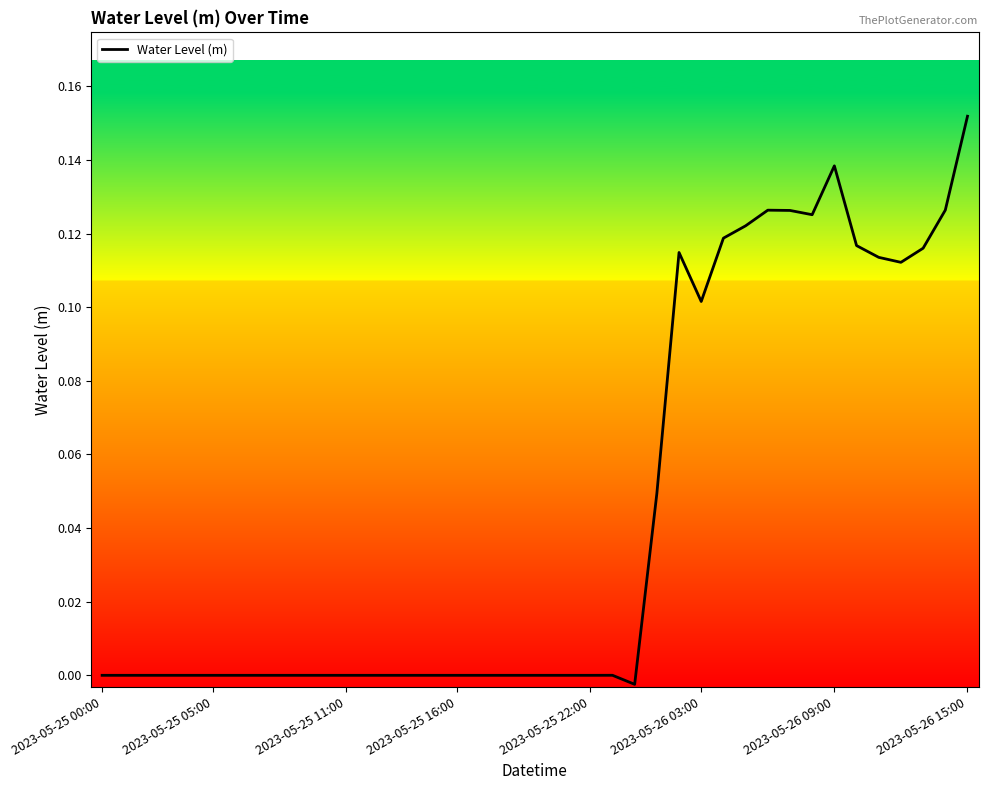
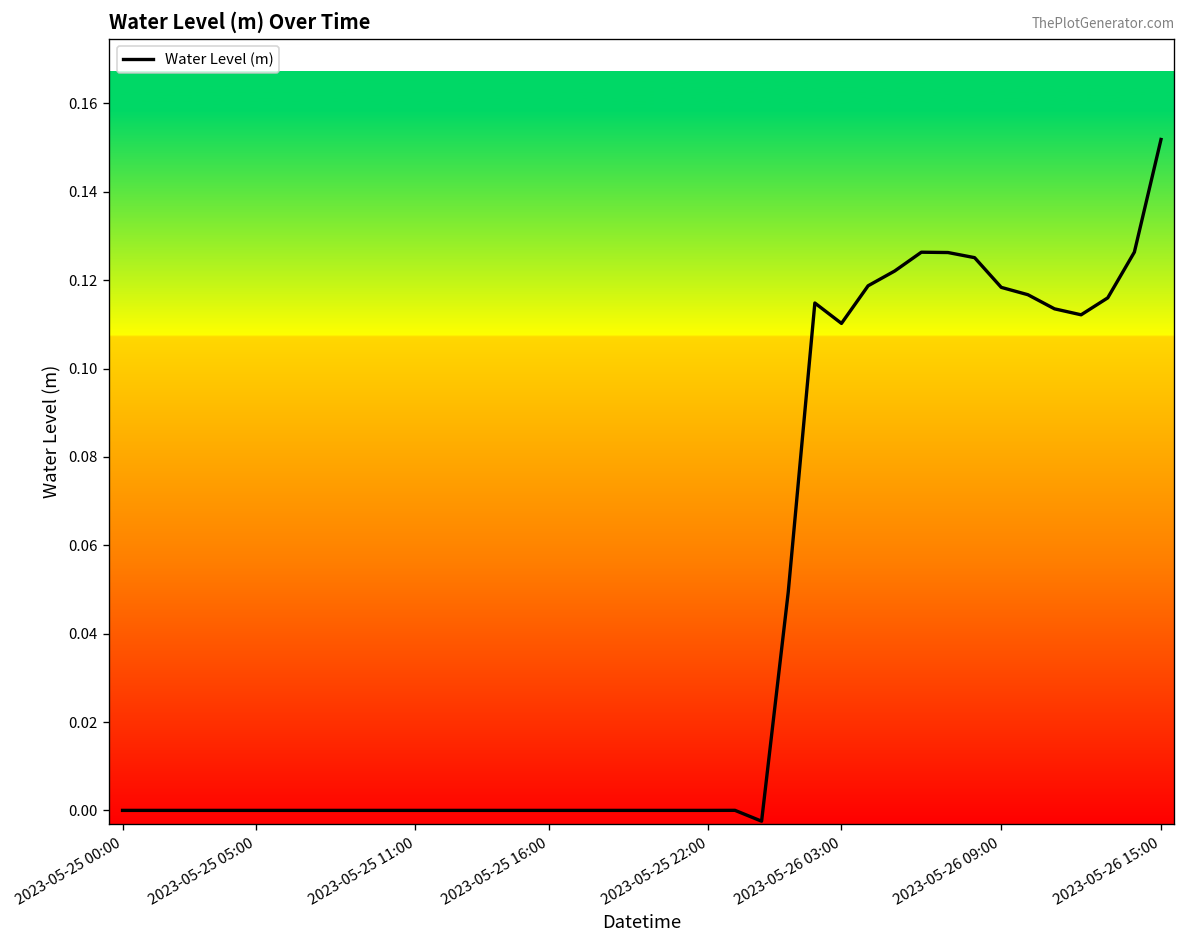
  {
    "2023-05-25 00:00": 0.000,
    "2023-05-25 05:00": 0.000,
    "2023-05-25 11:00": 0.000,
    "2023-05-25 16:00": 0.000,
    "2023-05-25 22:00": 0.000,
-   "2023-05-26 03:00": 0.102,
-   "2023-05-26 09:00": 0.138,
+   "2023-05-26 03:00": 0.110,
+   "2023-05-26 09:00": 0.118,
    "2023-05-26 15:00": 0.152
  }
